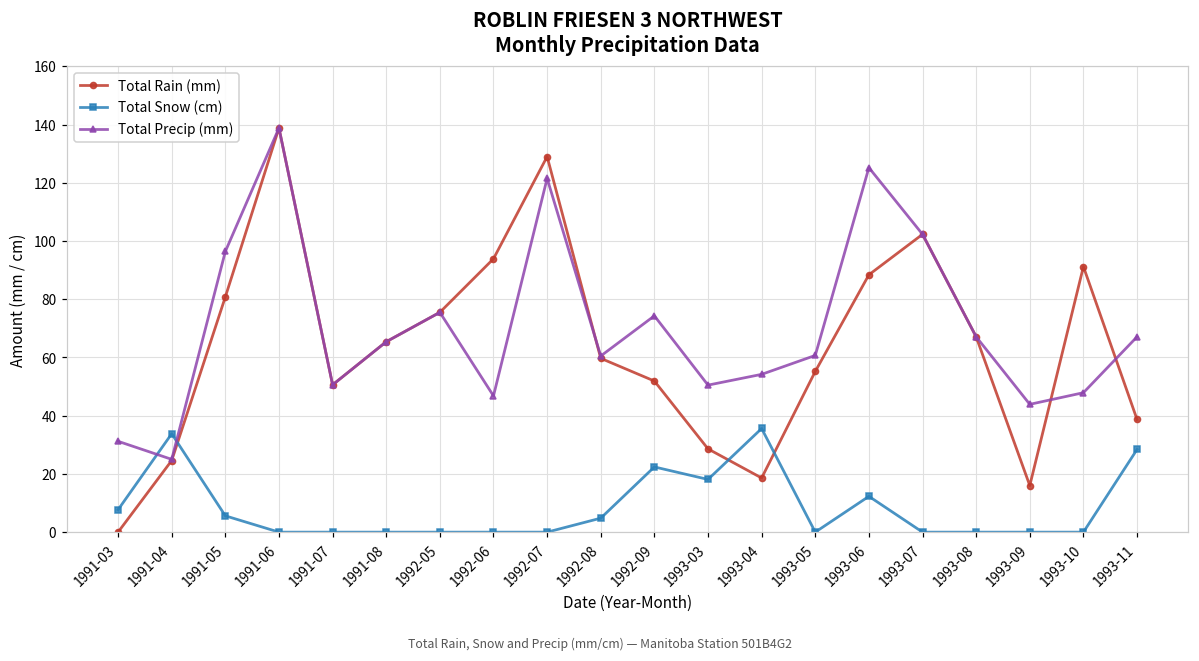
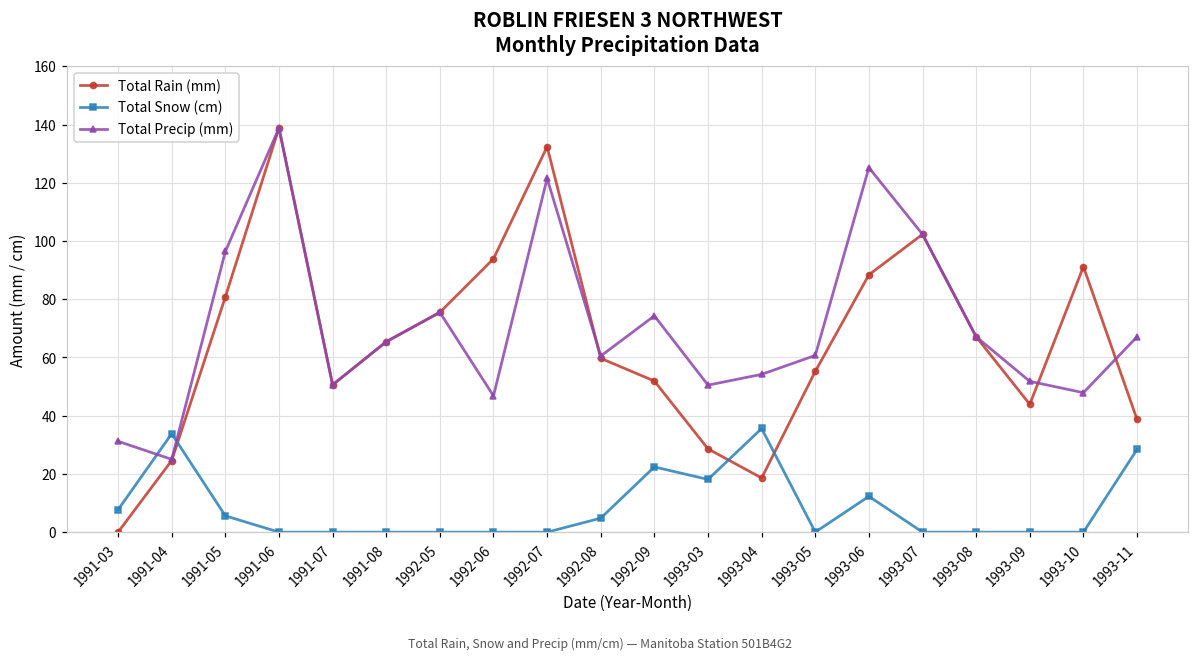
  {
    "Total Rain (mm)": {
      "1991-03": 0,
      "1991-05": 81,
      "1992-06": 94,
-     "1992-07": 129,
+     "1992-07": 132,
      "1992-09": 52,
      "1993-03": 29,
      "1993-04": 19,
      "1993-05": 55,
      "1993-06": 88,
-     "1993-09": 16,
+     "1993-09": 44,
      "1993-10": 91,
      "1993-11": 39
    },
    "Total Snow (cm)": {
      "1991-03": 8,
      "1991-04": 34,
      "1991-05": 6,
      "1991-06": 0,
      "1991-07": 0,
      "1991-08": 0,
      "1992-05": 0,
      "1992-06": 0,
      "1992-07": 0,
      "1992-08": 5,
      "1992-09": 22,
      "1993-03": 18,
      "1993-04": 36,
      "1993-05": 0,
      "1993-06": 12,
      "1993-07": 0,
      "1993-08": 0,
      "1993-09": 0,
      "1993-10": 0,
      "1993-11": 28
    },
    "Total Precip (mm)": {
      "1991-03": 31,
      "1991-05": 96,
      "1992-06": 47,
      "1992-07": 122,
      "1992-09": 74,
      "1993-03": 51,
      "1993-04": 54,
      "1993-05": 61,
      "1993-06": 125,
-     "1993-09": 44,
+     "1993-09": 52,
      "1993-10": 48,
      "1993-11": 67
    }
  }
